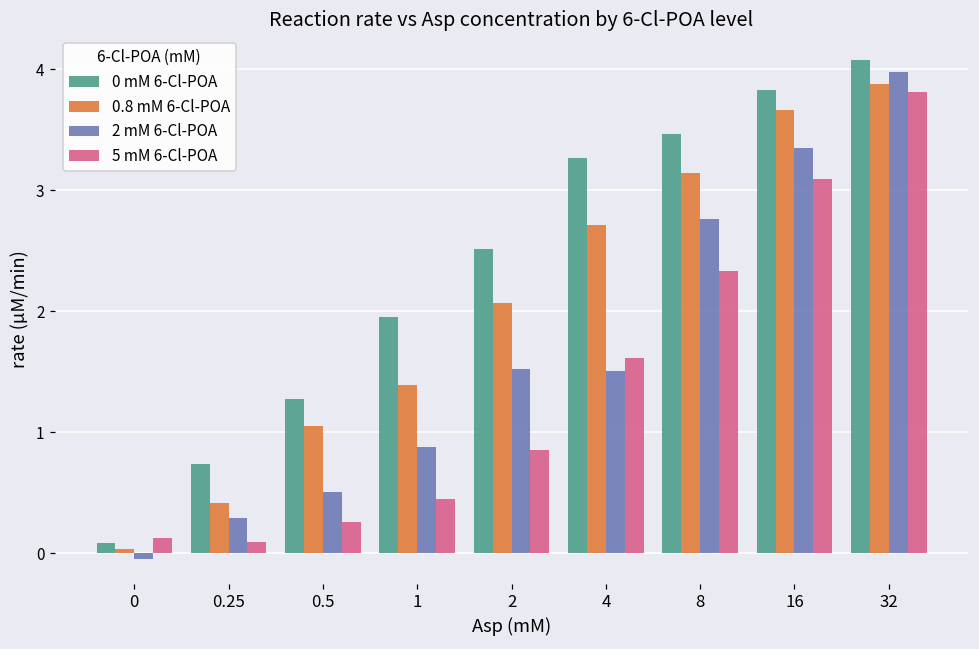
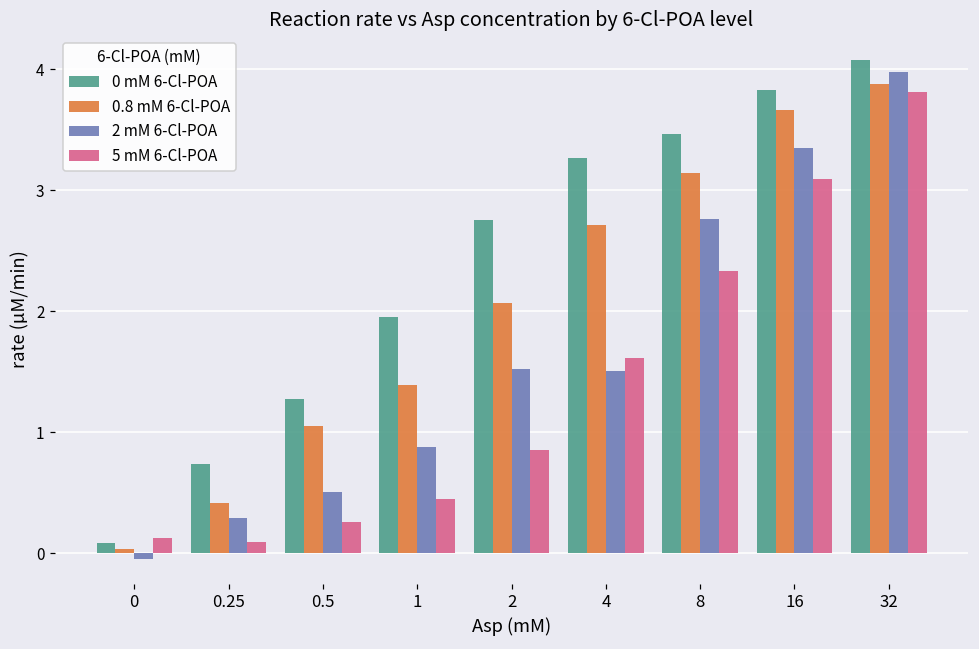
  {
    "0 mM 6-Cl-POA": {
      "0": 0.08,
      "0.25": 0.74,
      "0.5": 1.27,
      "1": 1.95,
-     "2": 2.51,
+     "2": 2.76,
      "4": 3.27,
      "8": 3.47,
      "16": 3.83,
      "32": 4.07
    },
    "0.8 mM 6-Cl-POA": {
      "0": 0.04,
      "0.25": 0.41,
      "0.5": 1.05,
      "1": 1.39,
      "2": 2.07,
      "4": 2.71,
      "8": 3.14,
      "16": 3.66,
      "32": 3.88
    },
    "2 mM 6-Cl-POA": {
      "0": -0.05,
      "0.25": 0.29,
      "0.5": 0.51,
      "1": 0.88,
      "2": 1.52,
      "4": 1.51,
      "8": 2.76,
      "16": 3.35,
      "32": 3.98
    },
    "5 mM 6-Cl-POA": {
      "0": 0.13,
      "0.25": 0.09,
      "0.5": 0.26,
      "1": 0.45,
      "2": 0.86,
      "4": 1.62,
      "8": 2.33,
      "16": 3.10,
      "32": 3.81
    }
  }
